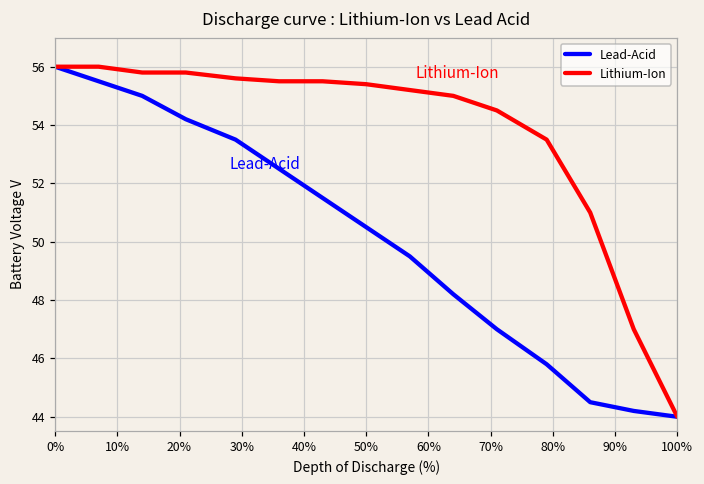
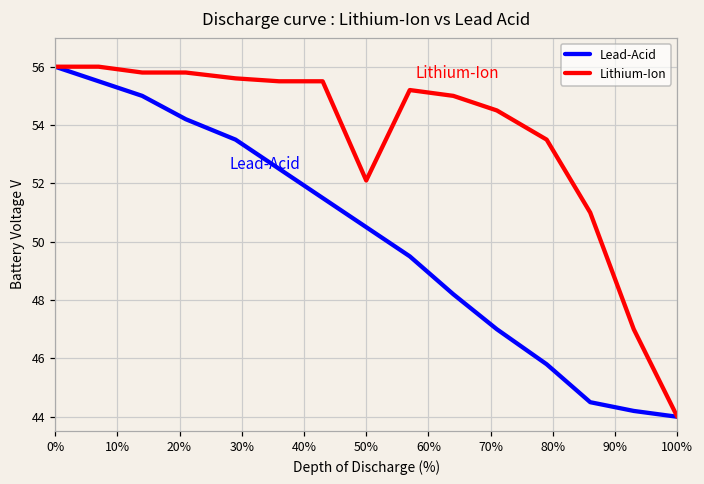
  {
    "Lead-Acid": {
      "50%": 50.5
    },
    "Lithium-Ion": {
-     "50%": 55.4
+     "50%": 52.1
    }
  }
